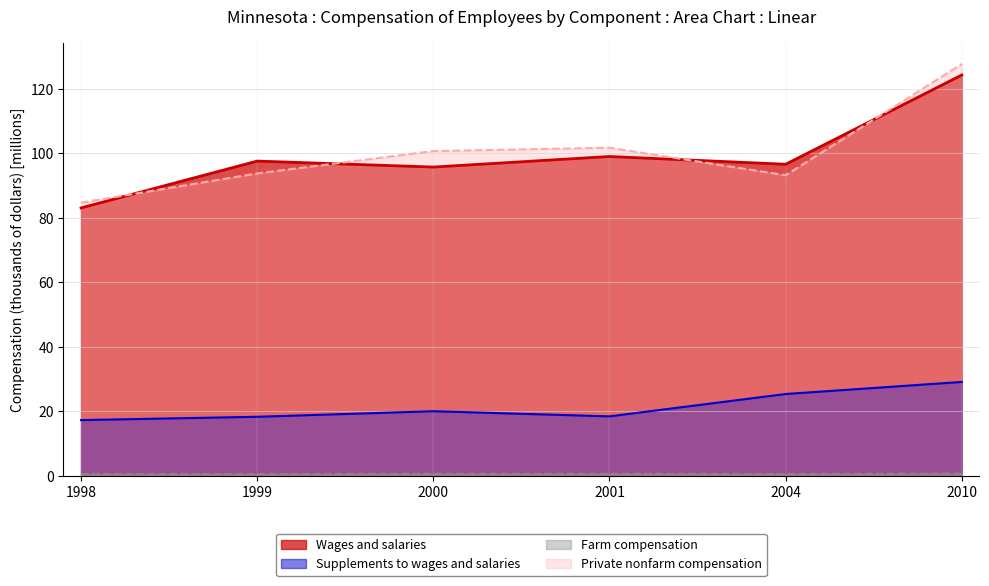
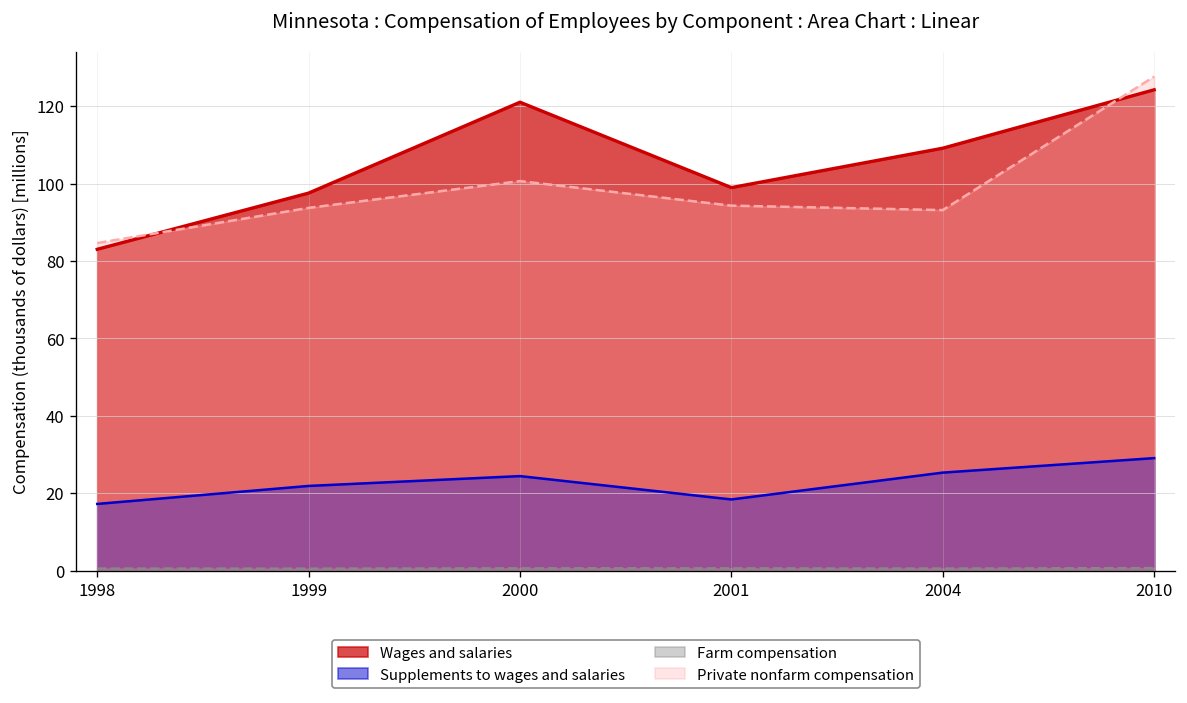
  {
    "Wages and salaries": {
      "1998": 83,
      "1999": 98,
-     "2000": 96,
+     "2000": 121,
      "2001": 99,
-     "2004": 97,
+     "2004": 109,
      "2010": 124
    },
    "Supplements to wages and salaries": {
      "1998": 17,
-     "1999": 18,
-     "2000": 20,
+     "1999": 22,
+     "2000": 24,
      "2001": 18,
      "2004": 25,
      "2010": 29
    },
    "Farm compensation": {
      "1998": 1,
      "1999": 0,
      "2000": 1,
      "2001": 1,
      "2004": 1,
      "2010": 1
    },
    "Private nonfarm compensation": {
      "1998": 85,
      "1999": 94,
      "2000": 101,
-     "2001": 102,
+     "2001": 94,
      "2004": 93,
      "2010": 128
    }
  }
